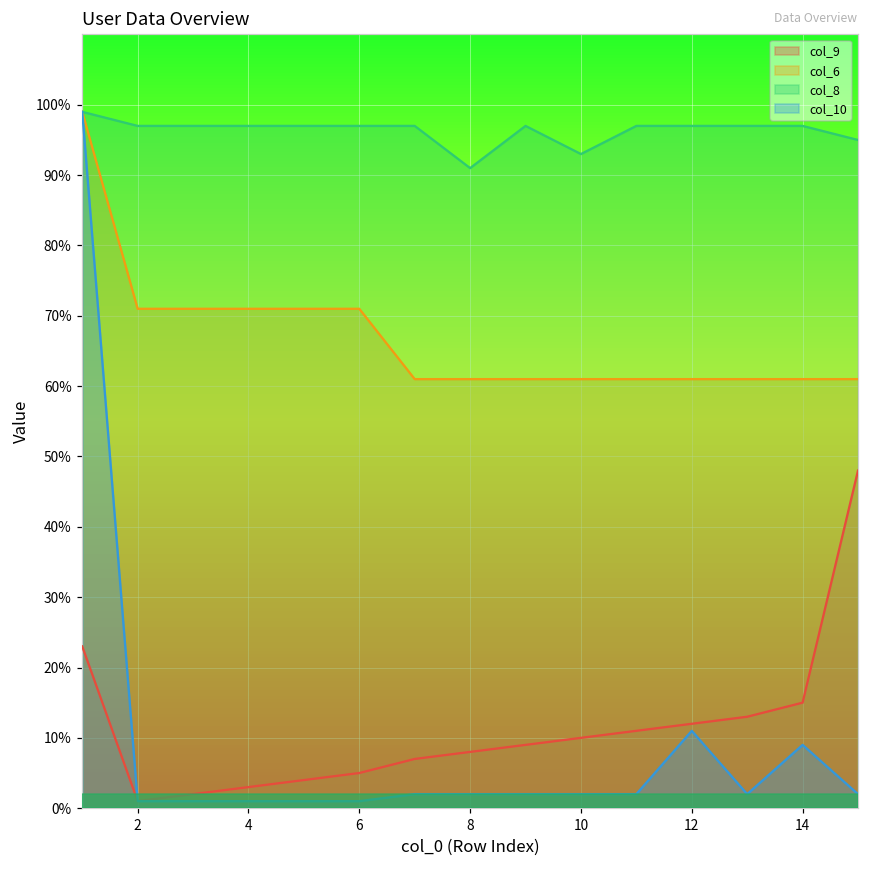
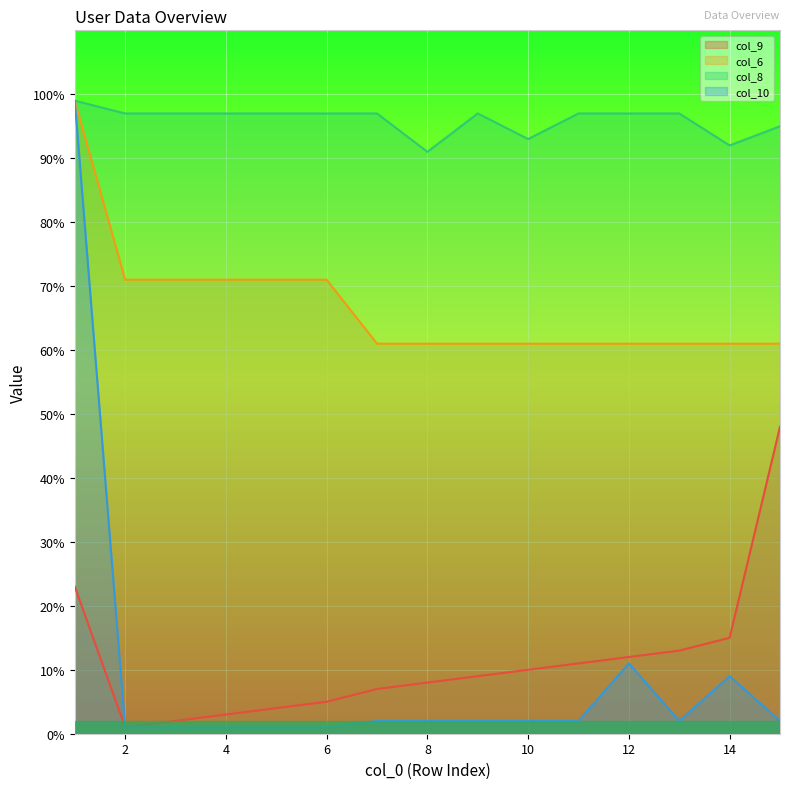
  {
    "col_8": {
      "2": "97%",
      "4": "97%",
      "6": "97%",
      "8": "91%",
      "10": "93%",
      "12": "97%",
-     "14": "97%"
+     "14": "92%"
    },
    "col_10": {
      "12": "11%",
      "14": "9%"
    }
  }
